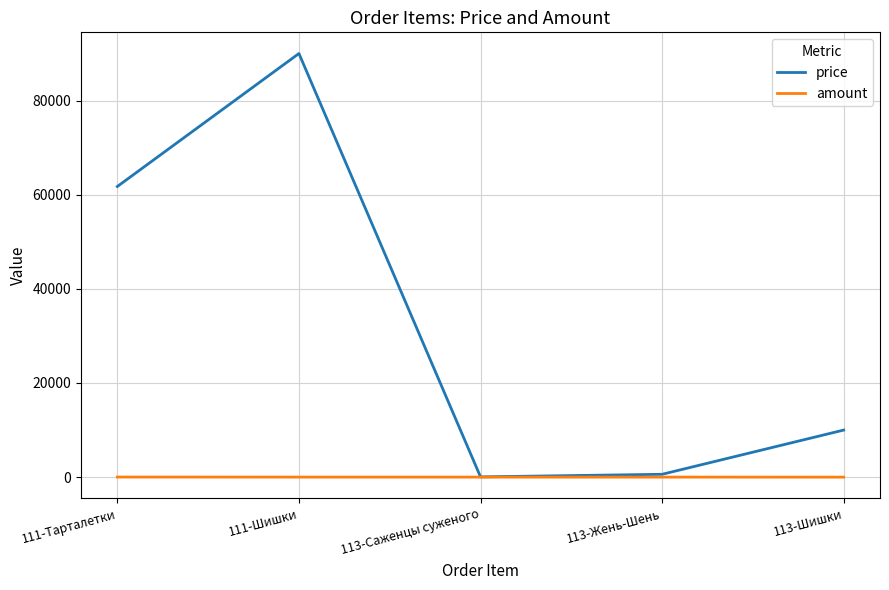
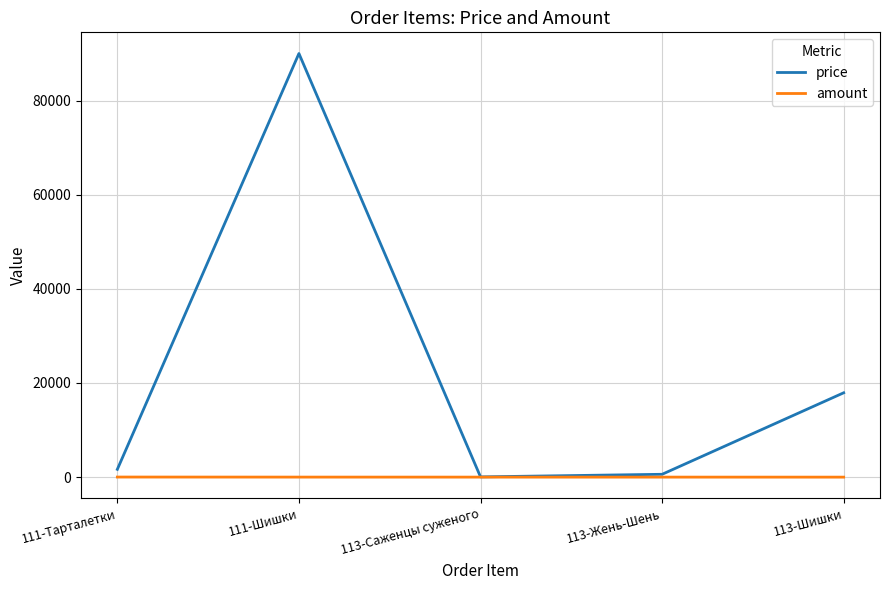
  {
    "price": {
-     "111-Тарталетки": 62000,
+     "111-Тарталетки": 2000,
      "111-Шишки": 90000,
      "113-Жень-Шень": 1000,
-     "113-Шишки": 10000
+     "113-Шишки": 18000
    },
    "amount": {
      "111-Тарталетки": 0,
      "111-Шишки": 0,
      "113-Жень-Шень": 0,
      "113-Шишки": 0
    }
  }
